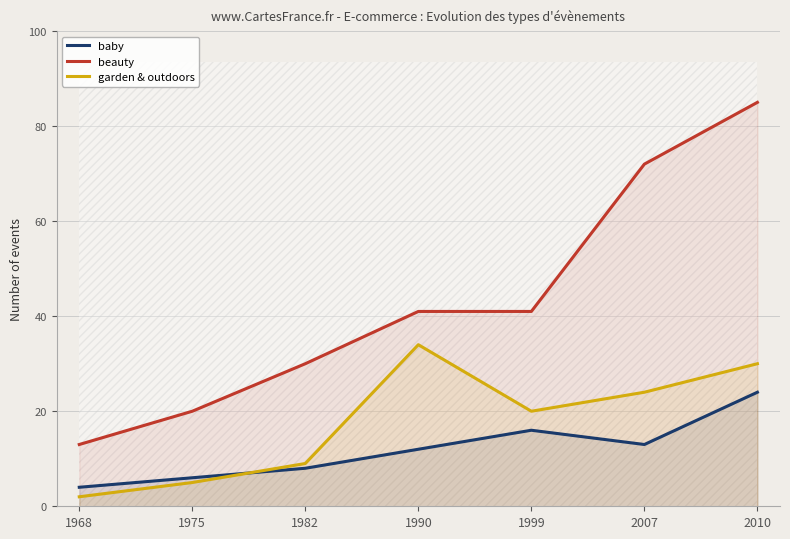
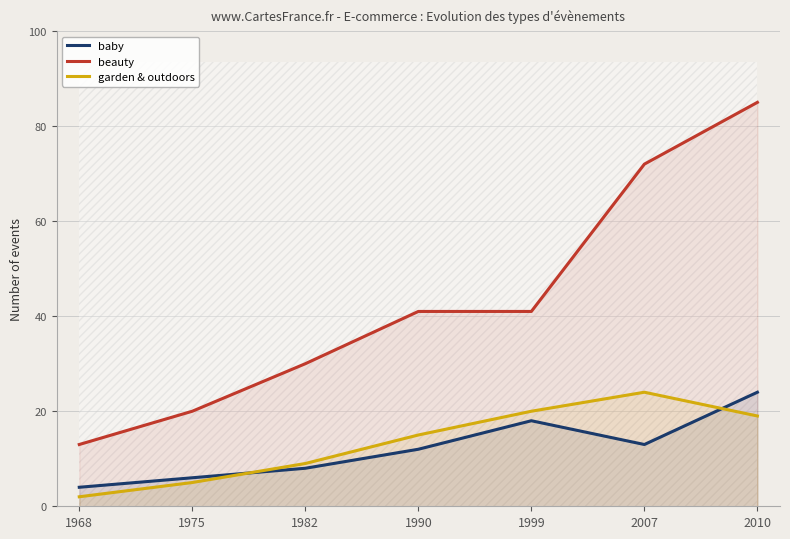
  {
    "baby": {
      "1968": 4,
      "1975": 6,
      "1982": 8,
      "1990": 12,
-     "1999": 16,
+     "1999": 18,
      "2007": 13,
      "2010": 24
    },
    "beauty": {
      "1968": 13,
      "1975": 20,
      "1982": 30,
      "1990": 41,
      "1999": 41,
      "2007": 72,
      "2010": 85
    },
    "garden & outdoors": {
      "1968": 2,
      "1975": 5,
      "1982": 9,
-     "1990": 34,
+     "1990": 15,
      "1999": 20,
      "2007": 24,
-     "2010": 30
+     "2010": 19
    }
  }
